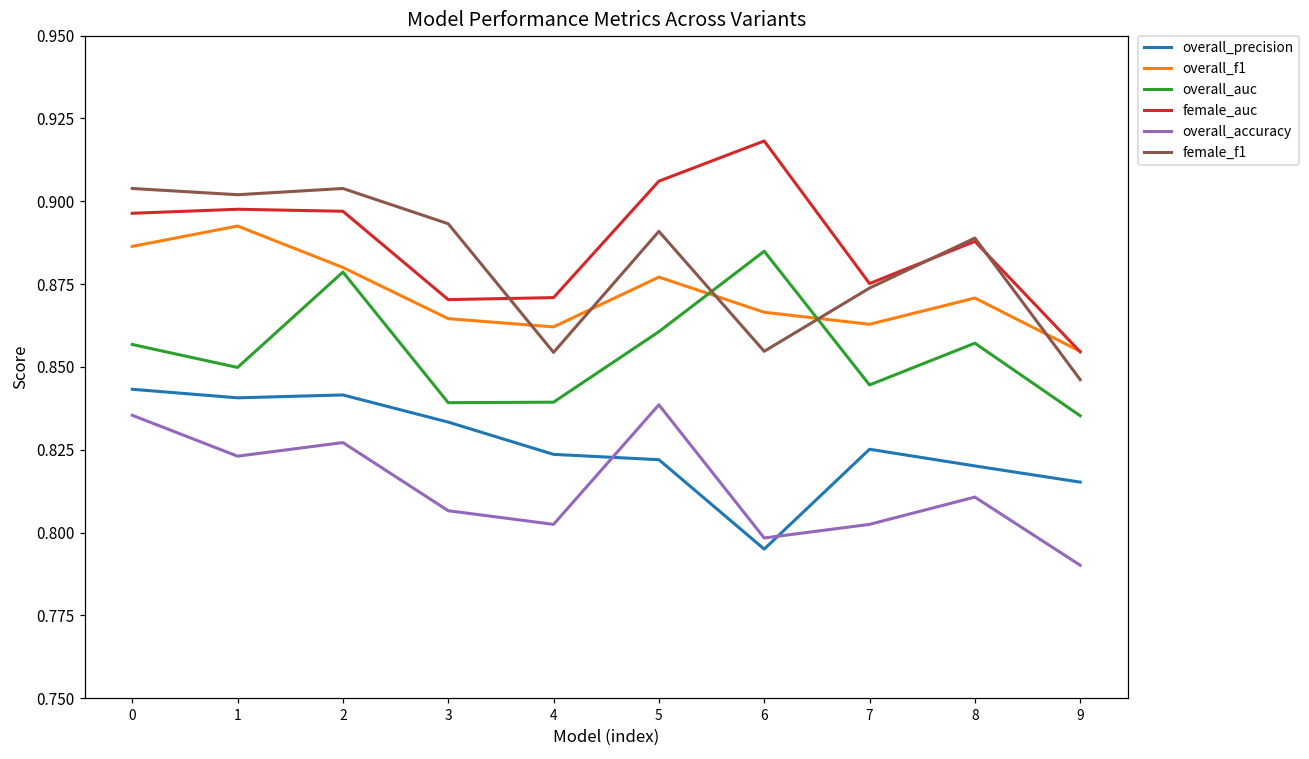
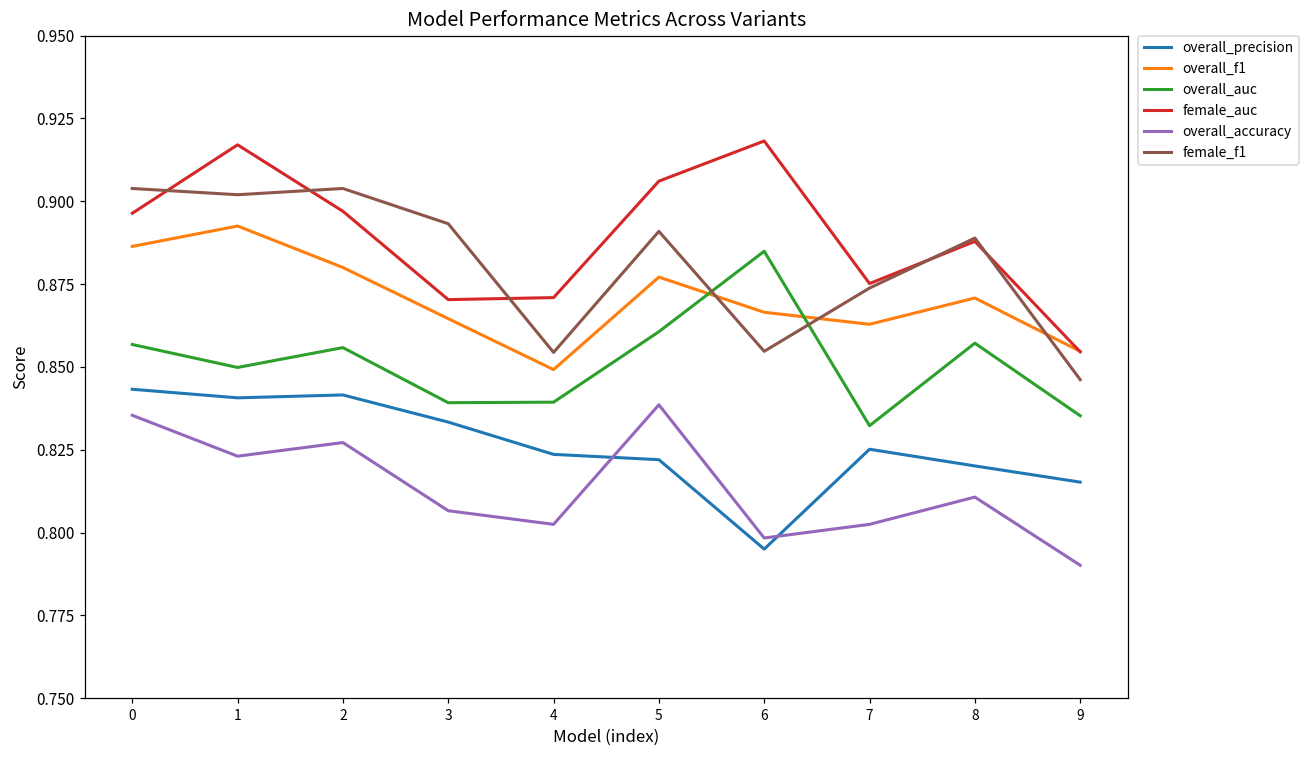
  {
    "overall_precision": {
      "0": 0.843,
      "1": 0.841,
      "2": 0.842,
      "3": 0.833,
      "4": 0.824,
      "5": 0.822,
      "6": 0.795,
      "7": 0.825,
      "8": 0.820,
      "9": 0.815
    },
    "overall_f1": {
      "0": 0.886,
      "1": 0.893,
      "2": 0.880,
      "3": 0.865,
-     "4": 0.862,
+     "4": 0.849,
      "5": 0.877,
      "6": 0.866,
      "7": 0.863,
      "8": 0.871
    },
    "overall_auc": {
      "0": 0.857,
      "1": 0.850,
-     "2": 0.879,
+     "2": 0.856,
      "3": 0.839,
      "4": 0.839,
      "5": 0.861,
      "6": 0.885,
-     "7": 0.845,
+     "7": 0.832,
      "8": 0.857,
      "9": 0.835
    },
    "female_auc": {
      "0": 0.896,
-     "1": 0.898,
+     "1": 0.917,
      "2": 0.897,
      "3": 0.870,
      "4": 0.871,
      "5": 0.906,
      "6": 0.918,
      "7": 0.875,
      "8": 0.888
    },
    "overall_accuracy": {
      "0": 0.835,
      "1": 0.823,
      "2": 0.827,
      "3": 0.807,
      "4": 0.802,
      "5": 0.839,
      "6": 0.798,
      "7": 0.802,
      "8": 0.811,
      "9": 0.790
    },
    "female_f1": {
      "0": 0.904,
      "1": 0.902,
      "2": 0.904,
      "3": 0.893,
      "4": 0.854,
      "5": 0.891,
      "6": 0.855,
      "7": 0.874,
      "8": 0.889,
      "9": 0.846
    }
  }
